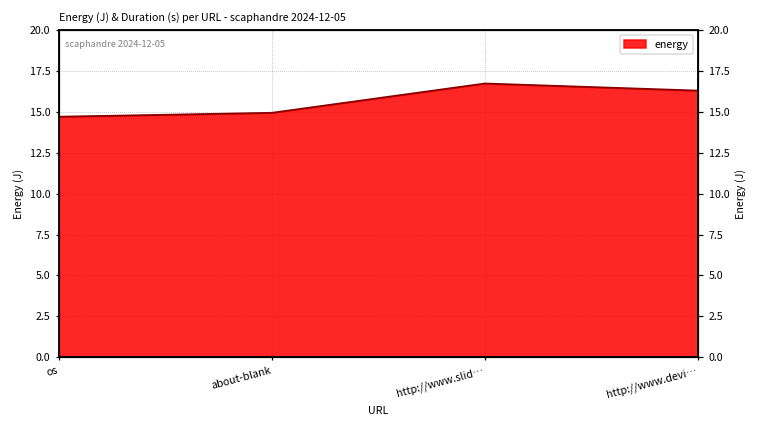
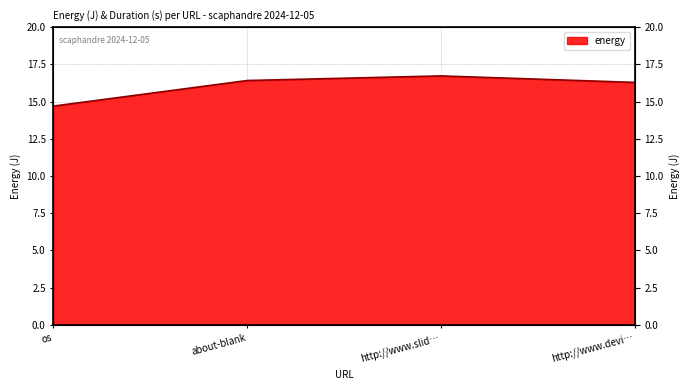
  {
    "os": 14.7,
-   "about-blank": 14.9,
+   "about-blank": 16.4,
    "http://www.slid…": 16.7,
    "http://www.devi…": 16.3
  }
